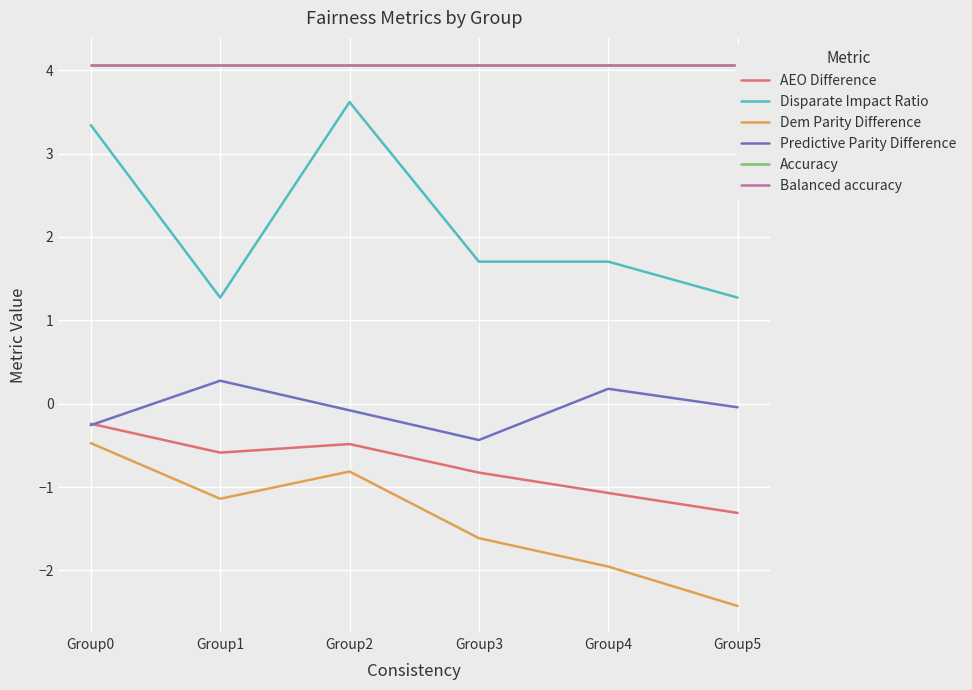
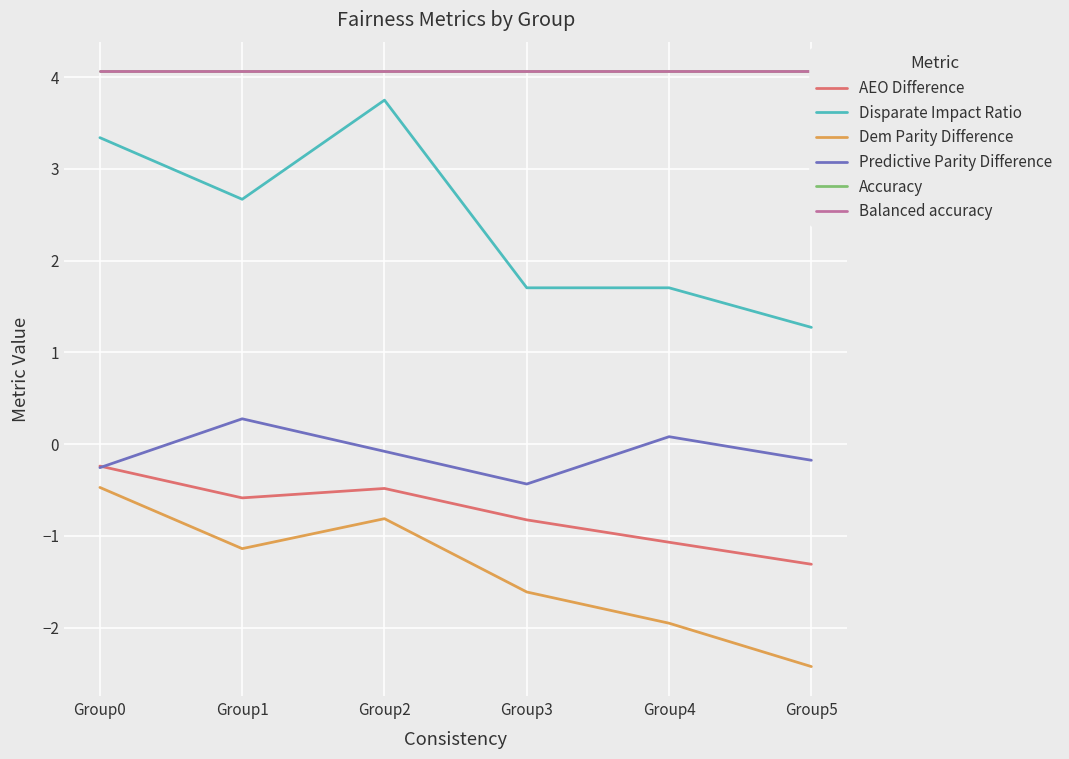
  {
    "Disparate Impact Ratio": {
      "Group0": 3.3,
-     "Group1": 1.3,
-     "Group2": 3.6,
+     "Group1": 2.7,
+     "Group2": 3.8,
      "Group3": 1.7,
      "Group4": 1.7,
      "Group5": 1.3
    },
    "Predictive Parity Difference": {
      "Group1": 0.3,
      "Group2": -0.1,
      "Group3": -0.4,
-     "Group4": 0.2,
-     "Group5": 0.0
+     "Group4": 0.1,
+     "Group5": -0.2
    }
  }
